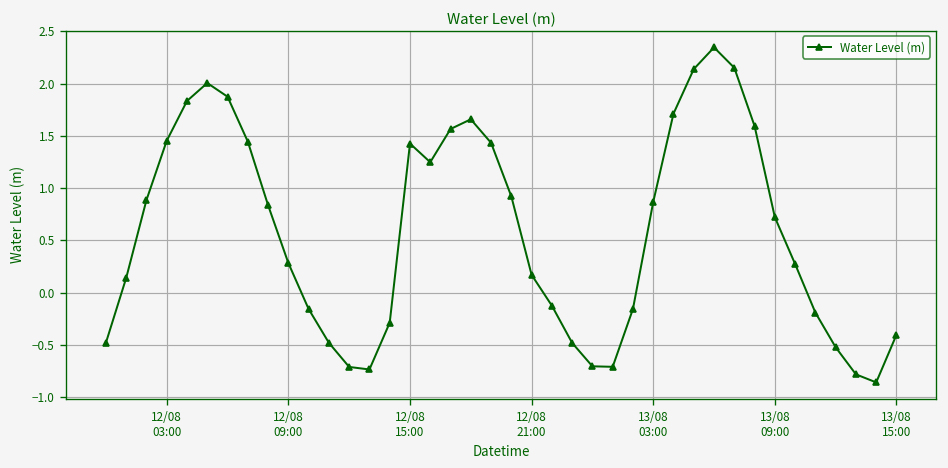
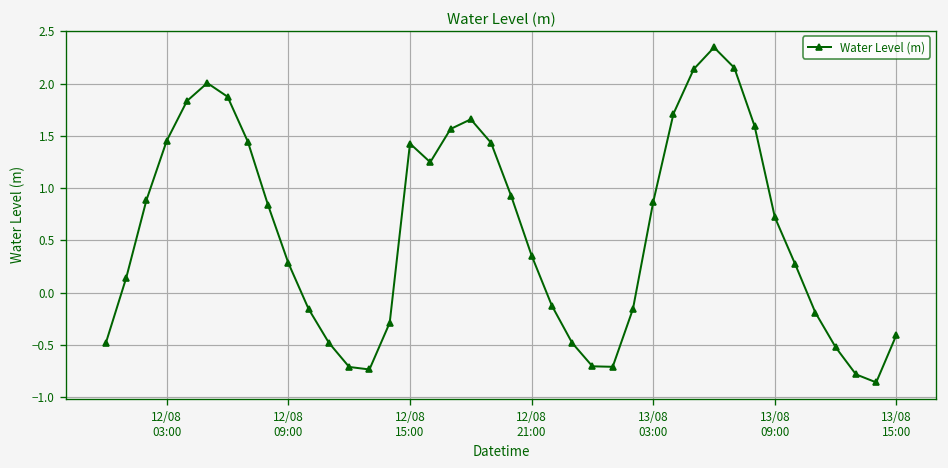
  {
    "12/08 03:00": 1.5,
    "12/08 09:00": 0.3,
    "12/08 15:00": 1.4,
-   "12/08 21:00": 0.2,
+   "12/08 21:00": 0.4,
    "13/08 03:00": 0.9,
    "13/08 09:00": 0.7,
    "13/08 15:00": -0.4
  }
